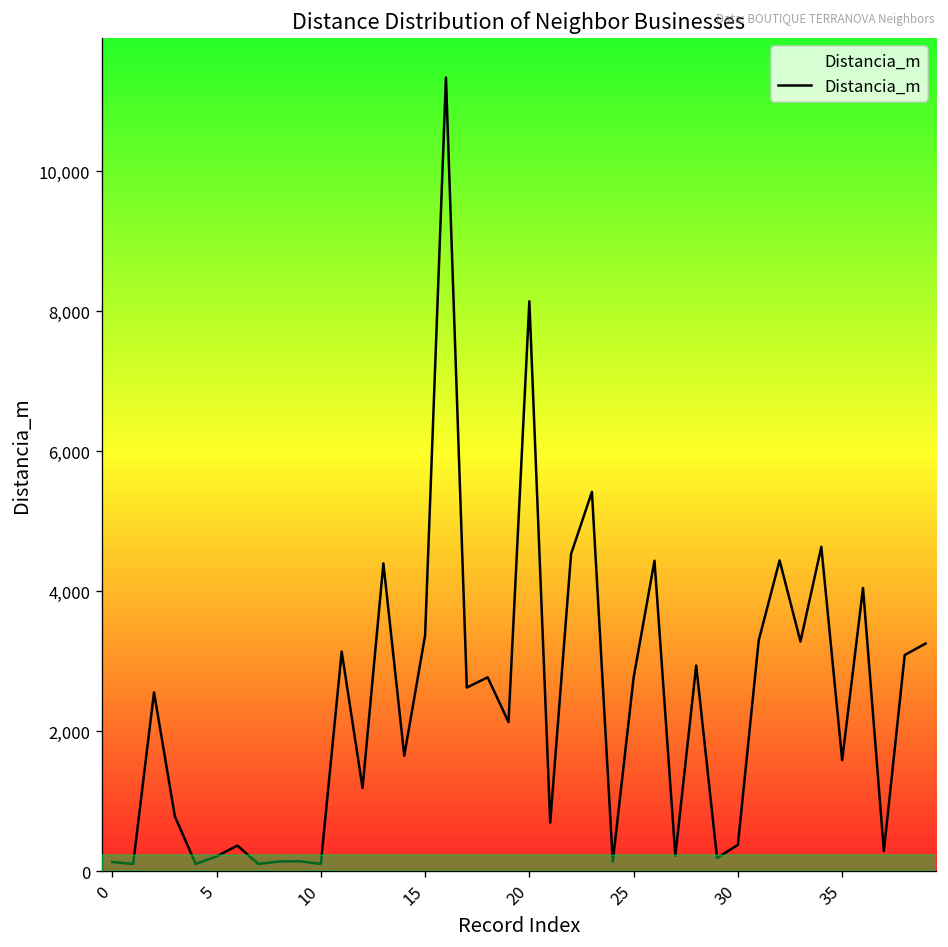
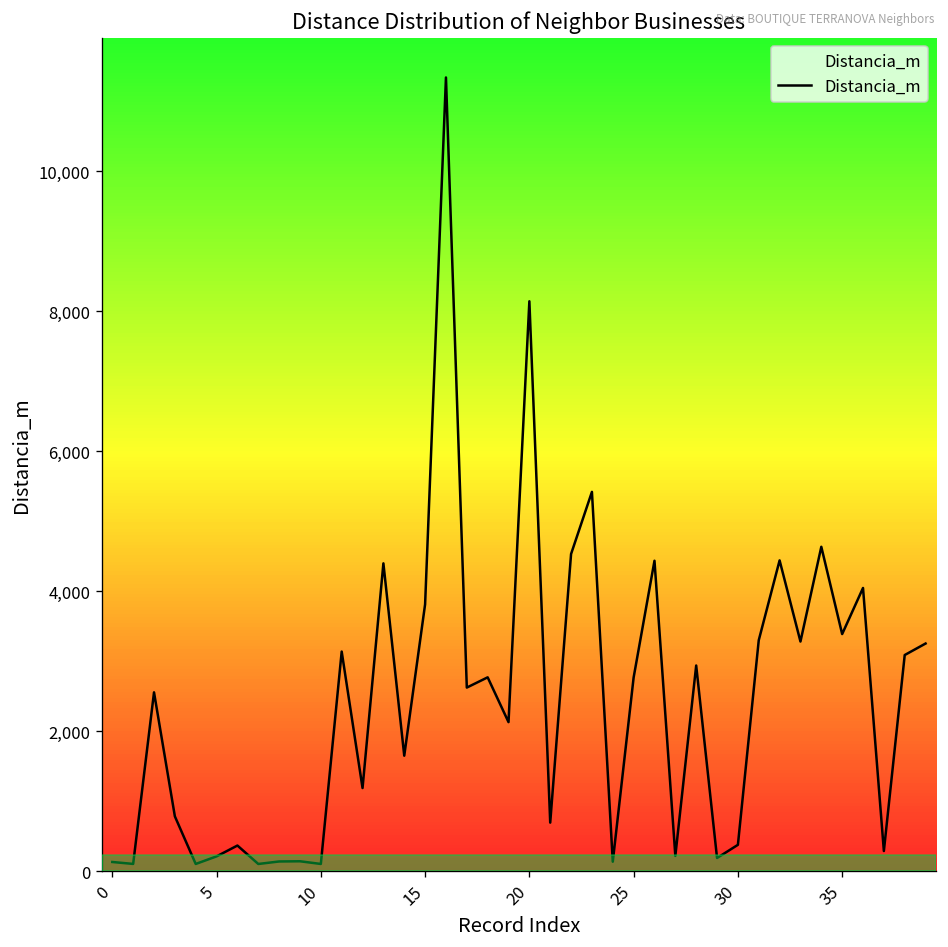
  {
-   "15": "3,400",
+   "15": "3,800",
    "20": "8,100",
    "25": "2,800",
    "30": "400",
-   "35": "1,600"
+   "35": "3,400"
  }
